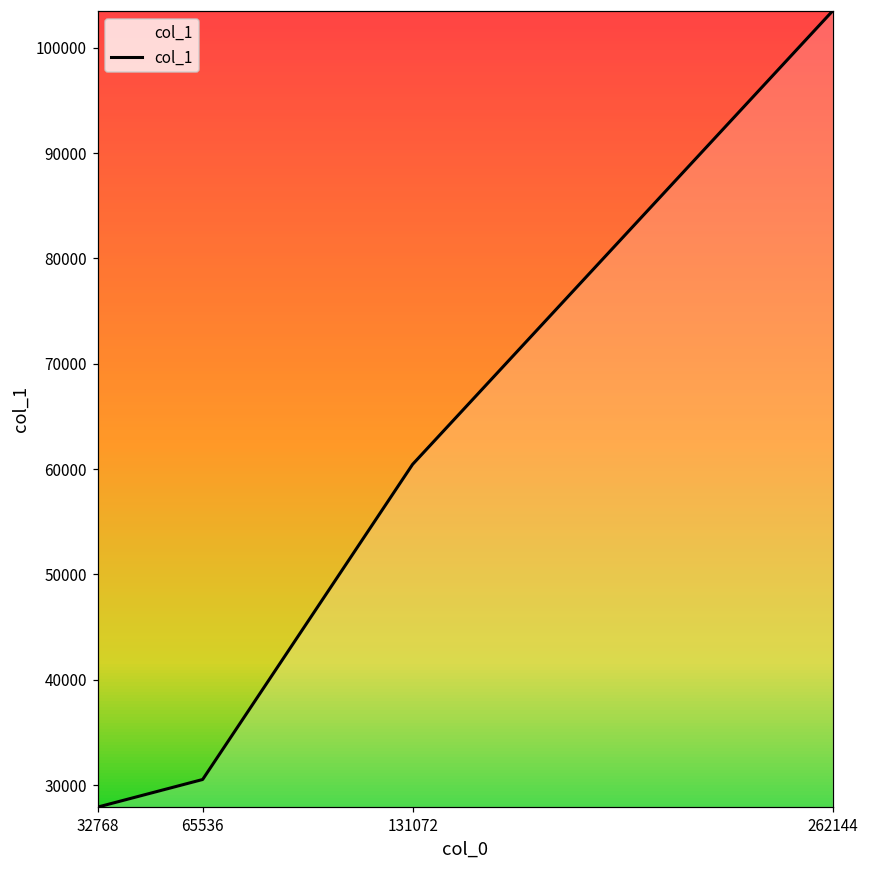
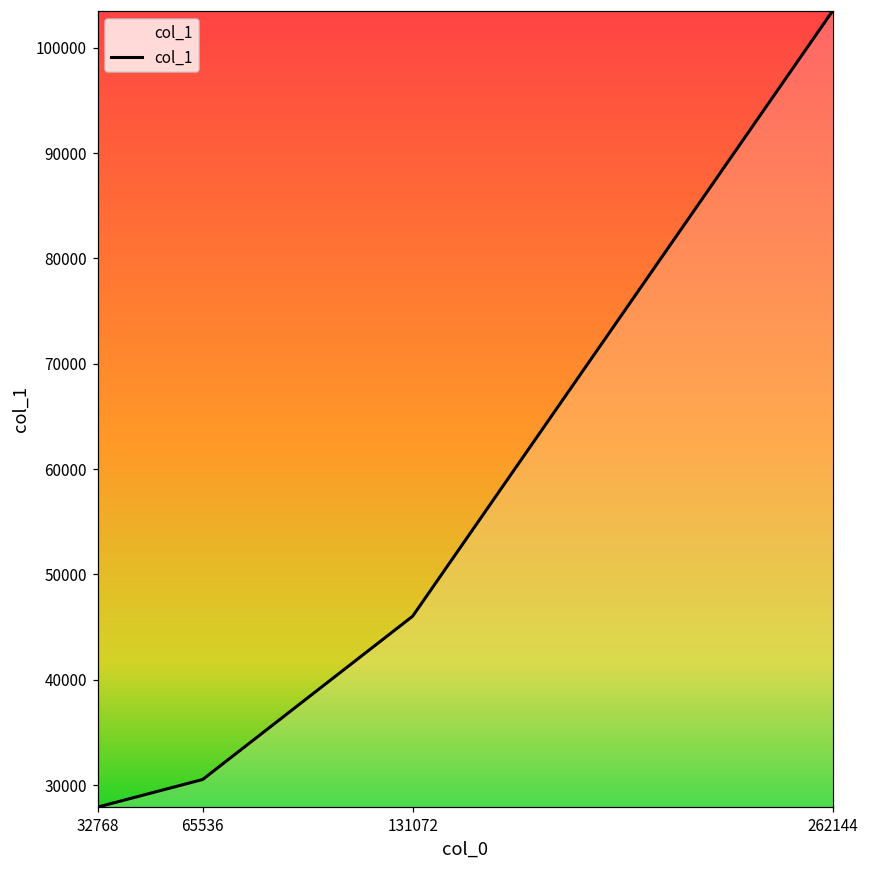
  {
    "32768": 28000,
    "65536": 31000,
-   "131072": 60000,
+   "131072": 46000,
    "262144": 103000
  }
